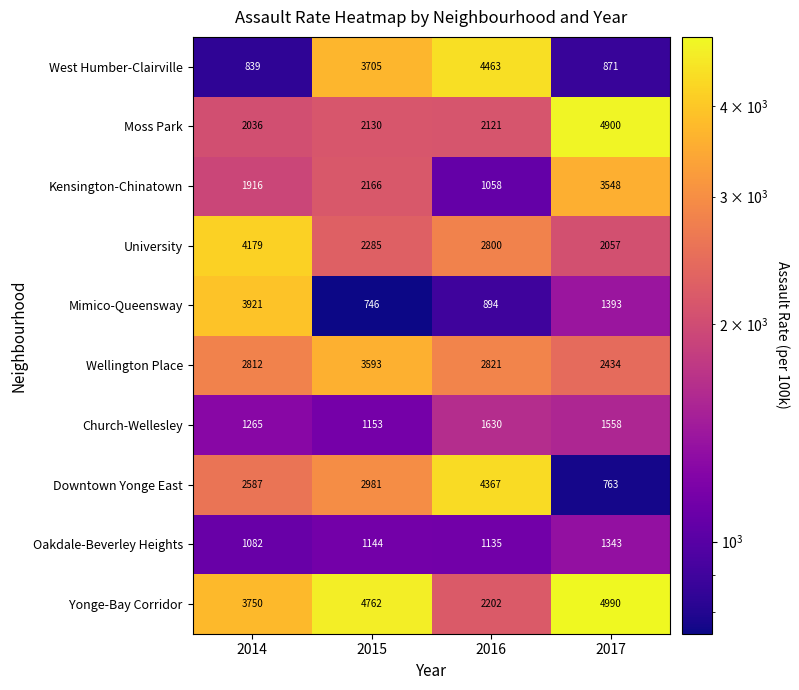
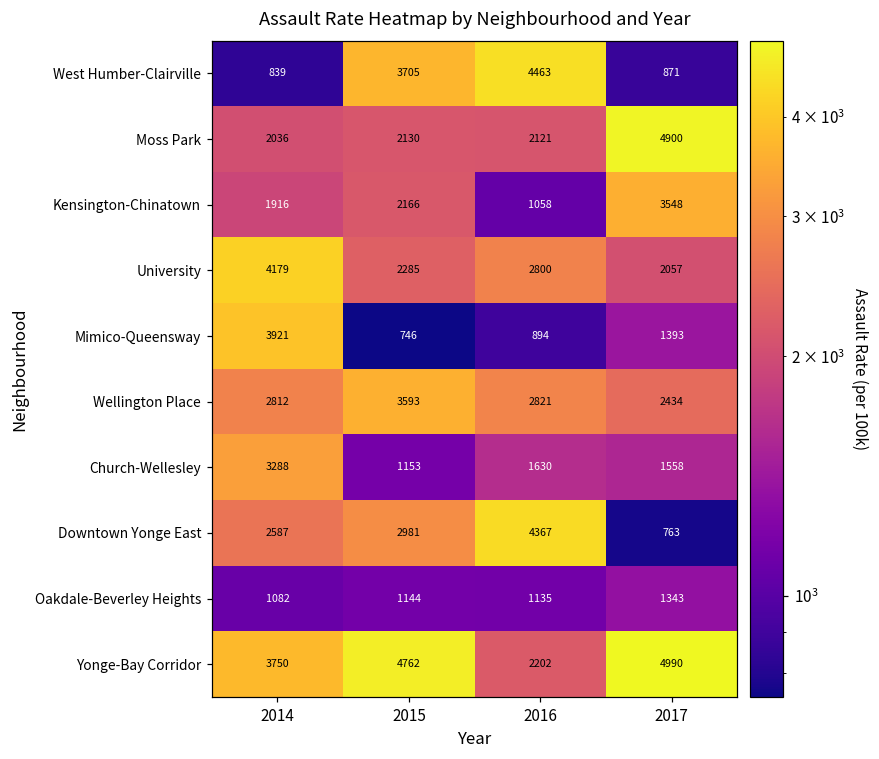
  {
    "West Humber-Clairville": {
      "2014": 839,
      "2015": 3705,
      "2016": 4463,
      "2017": 871
    },
    "Moss Park": {
      "2014": 2036,
      "2015": 2130,
      "2016": 2121,
      "2017": 4900
    },
    "Kensington-Chinatown": {
      "2014": 1916,
      "2015": 2166,
      "2016": 1058,
      "2017": 3548
    },
    "University": {
      "2014": 4179,
      "2015": 2285,
      "2016": 2800,
      "2017": 2057
    },
    "Mimico-Queensway": {
      "2014": 3921,
      "2015": 746,
      "2016": 894,
      "2017": 1393
    },
    "Wellington Place": {
      "2014": 2812,
      "2015": 3593,
      "2016": 2821,
      "2017": 2434
    },
    "Church-Wellesley": {
-     "2014": 1265,
+     "2014": 3288,
      "2015": 1153,
      "2016": 1630,
      "2017": 1558
    },
    "Downtown Yonge East": {
      "2014": 2587,
      "2015": 2981,
      "2016": 4367,
      "2017": 763
    },
    "Oakdale-Beverley Heights": {
      "2014": 1082,
      "2015": 1144,
      "2016": 1135,
      "2017": 1343
    },
    "Yonge-Bay Corridor": {
      "2014": 3750,
      "2015": 4762,
      "2016": 2202,
      "2017": 4990
    }
  }
